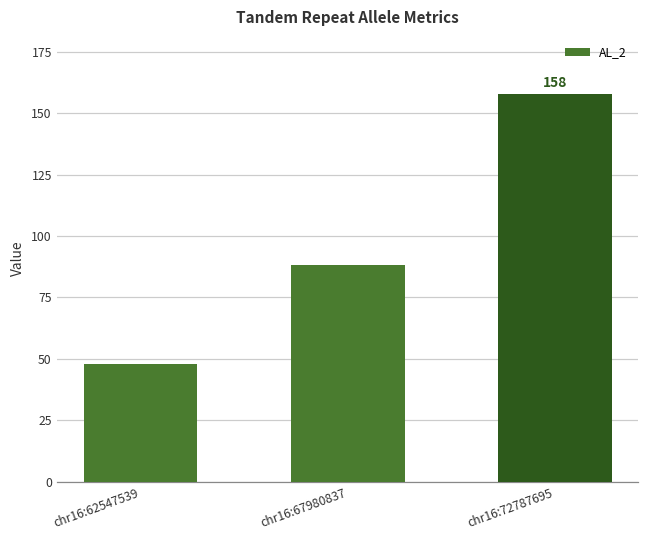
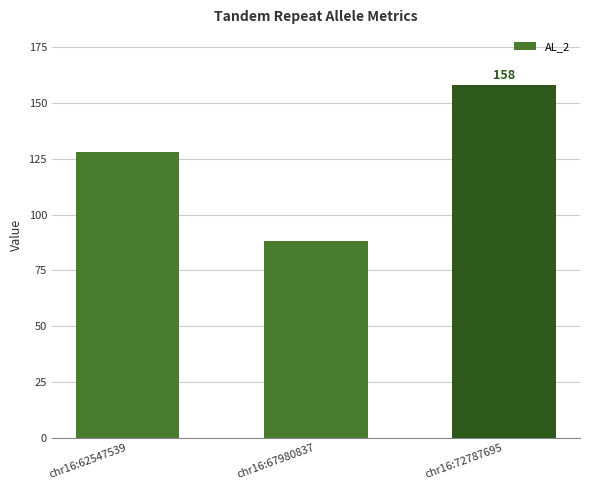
  {
-   "chr16:62547539": 48,
+   "chr16:62547539": 128,
    "chr16:67980837": 88
  }
